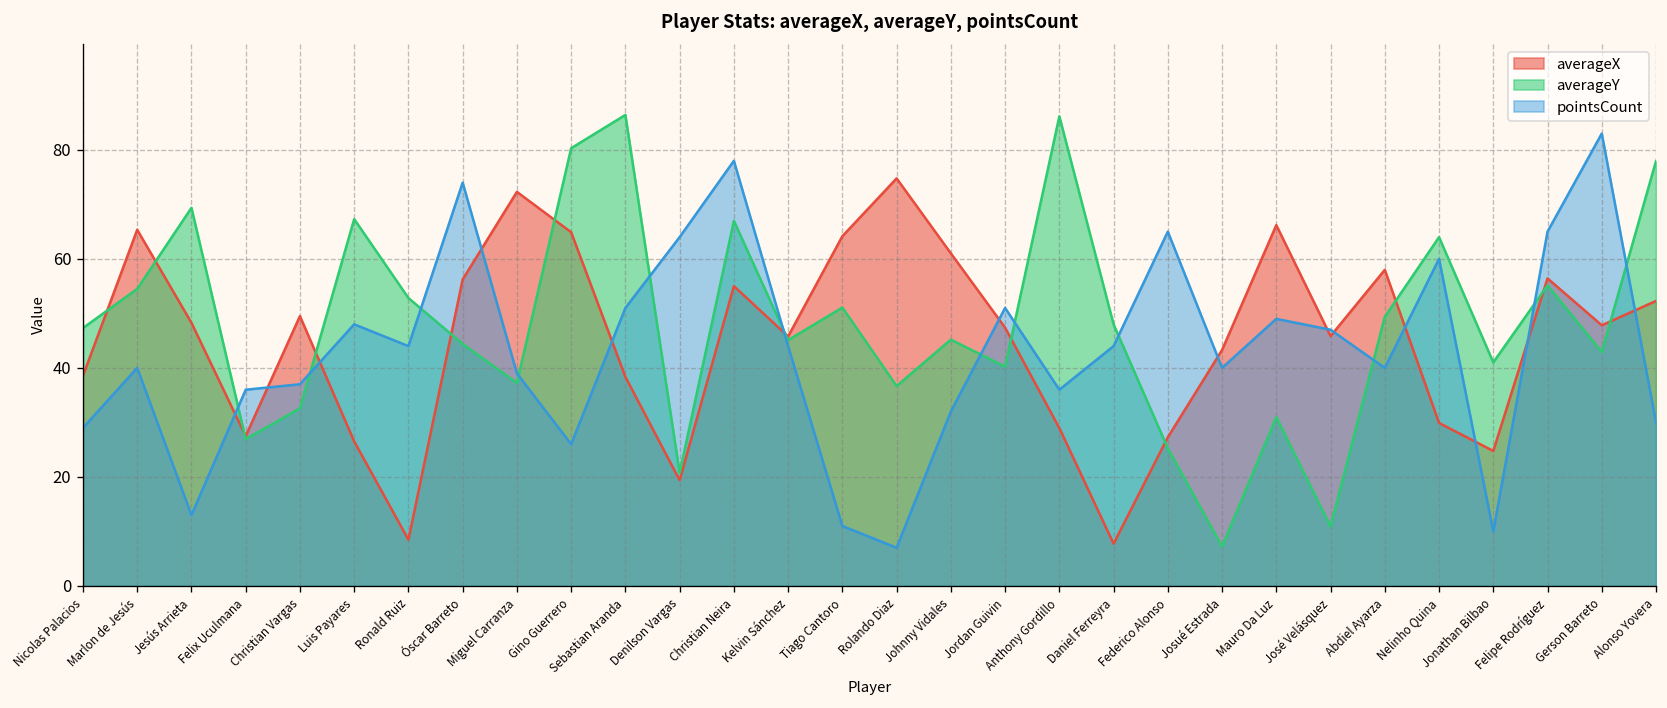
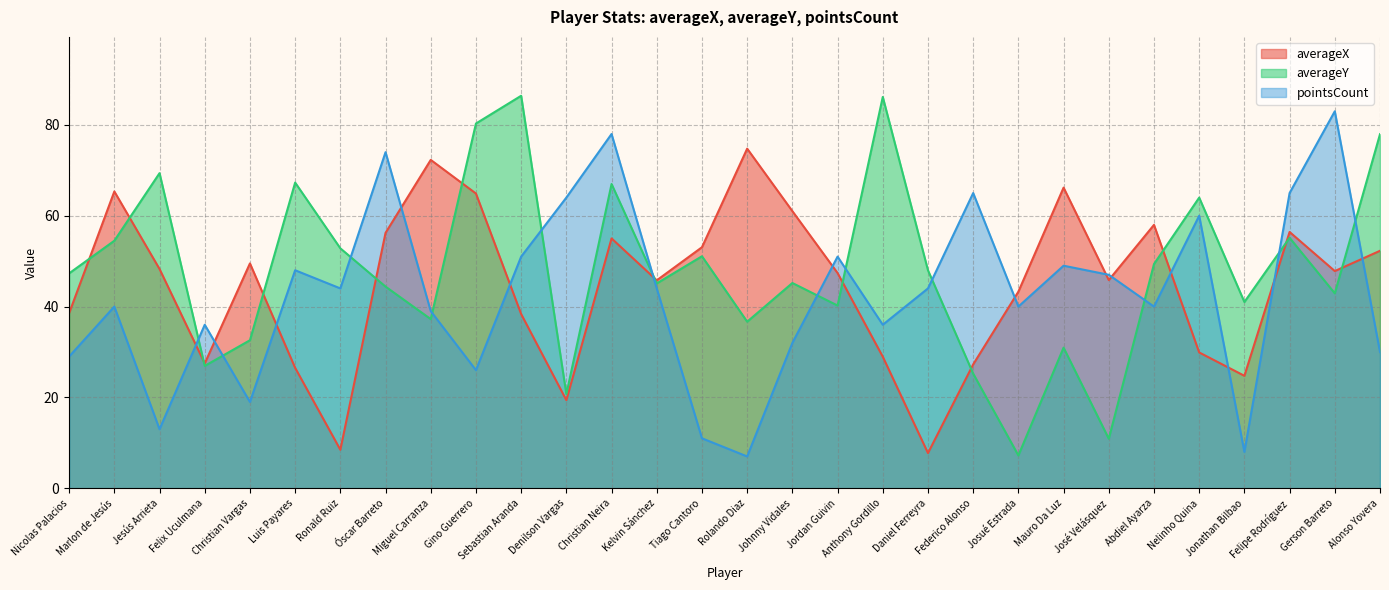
  {
    "averageX": {
      "Nicolas Palacios": 39,
      "Marlon de Jesús": 65,
      "Jesús Arrieta": 48,
      "Christian Vargas": 50,
      "Luis Payares": 27,
      "Ronald Ruiz": 8,
      "Óscar Barreto": 56,
      "Miguel Carranza": 72,
      "Gino Guerrero": 65,
      "Sebastian Aranda": 38,
      "Denilson Vargas": 19,
      "Christian Neira": 55,
      "Kelvin Sánchez": 46,
-     "Tiago Cantoro": 64,
+     "Tiago Cantoro": 53,
      "Rolando Diaz": 75,
      "Johnny Vidales": 61,
      "Jordan Guivin": 47,
      "Anthony Gordillo": 29,
      "Daniel Ferreyra": 8,
      "Federico Alonso": 27,
      "Josué Estrada": 43,
      "Mauro Da Luz": 66,
      "José Velásquez": 46,
      "Abdiel Ayarza": 58,
      "Nelinho Quina": 30,
      "Jonathan Bilbao": 25,
      "Felipe Rodríguez": 56,
      "Gerson Barreto": 48,
      "Alonso Yovera": 52
    },
    "averageY": {
      "Nicolas Palacios": 47,
      "Marlon de Jesús": 55,
      "Jesús Arrieta": 69,
      "Christian Vargas": 33,
      "Luis Payares": 67,
      "Ronald Ruiz": 53,
      "Óscar Barreto": 44,
      "Miguel Carranza": 37,
      "Gino Guerrero": 80,
      "Sebastian Aranda": 86,
      "Denilson Vargas": 21,
      "Christian Neira": 67,
      "Kelvin Sánchez": 45,
      "Tiago Cantoro": 51,
      "Rolando Diaz": 37,
      "Johnny Vidales": 45,
      "Jordan Guivin": 40,
      "Anthony Gordillo": 86,
      "Daniel Ferreyra": 48,
      "Federico Alonso": 25,
      "Josué Estrada": 7,
      "Mauro Da Luz": 31,
      "José Velásquez": 11,
      "Abdiel Ayarza": 49,
      "Nelinho Quina": 64,
      "Jonathan Bilbao": 41,
      "Felipe Rodríguez": 55,
      "Gerson Barreto": 43,
      "Alonso Yovera": 78
    },
    "pointsCount": {
      "Nicolas Palacios": 29,
      "Marlon de Jesús": 40,
      "Jesús Arrieta": 13,
      "Felix Uculmana": 36,
-     "Christian Vargas": 37,
+     "Christian Vargas": 19,
      "Luis Payares": 48,
      "Ronald Ruiz": 44,
      "Óscar Barreto": 74,
      "Miguel Carranza": 39,
      "Gino Guerrero": 26,
      "Sebastian Aranda": 51,
      "Denilson Vargas": 64,
      "Christian Neira": 78,
      "Kelvin Sánchez": 44,
      "Tiago Cantoro": 11,
      "Rolando Diaz": 7,
      "Johnny Vidales": 32,
      "Jordan Guivin": 51,
      "Anthony Gordillo": 36,
      "Daniel Ferreyra": 44,
      "Federico Alonso": 65,
      "Josué Estrada": 40,
      "Mauro Da Luz": 49,
      "José Velásquez": 47,
      "Abdiel Ayarza": 40,
      "Nelinho Quina": 60,
-     "Jonathan Bilbao": 10,
+     "Jonathan Bilbao": 8,
      "Felipe Rodríguez": 65,
      "Gerson Barreto": 83,
      "Alonso Yovera": 30
    }
  }
